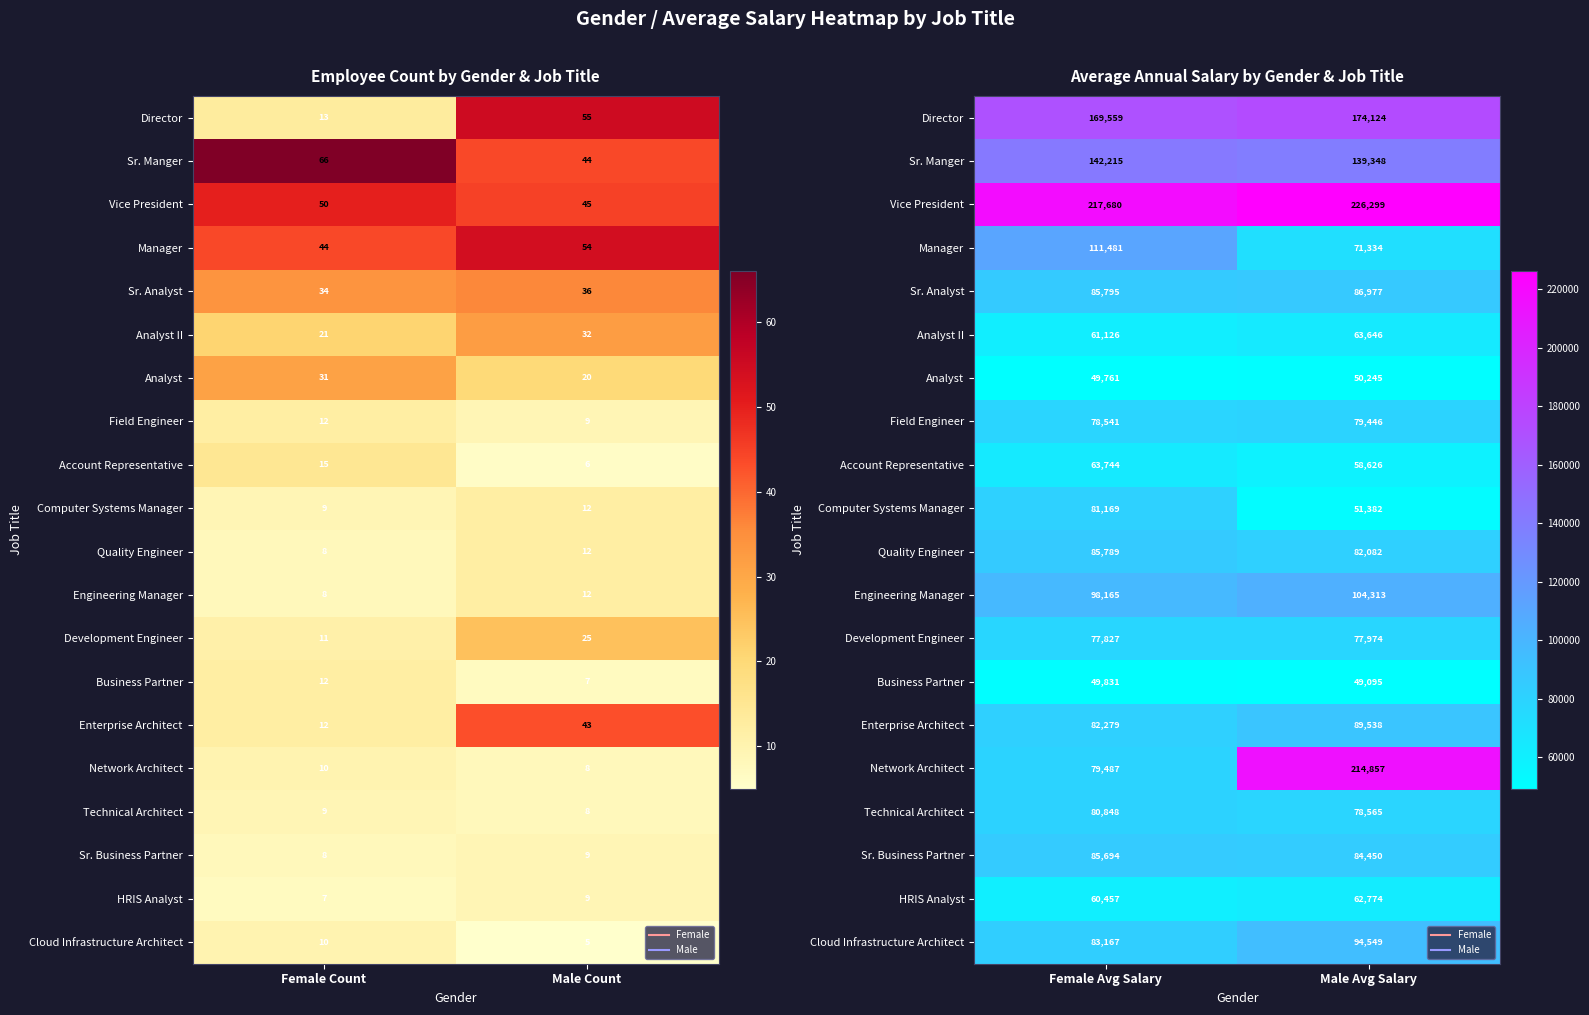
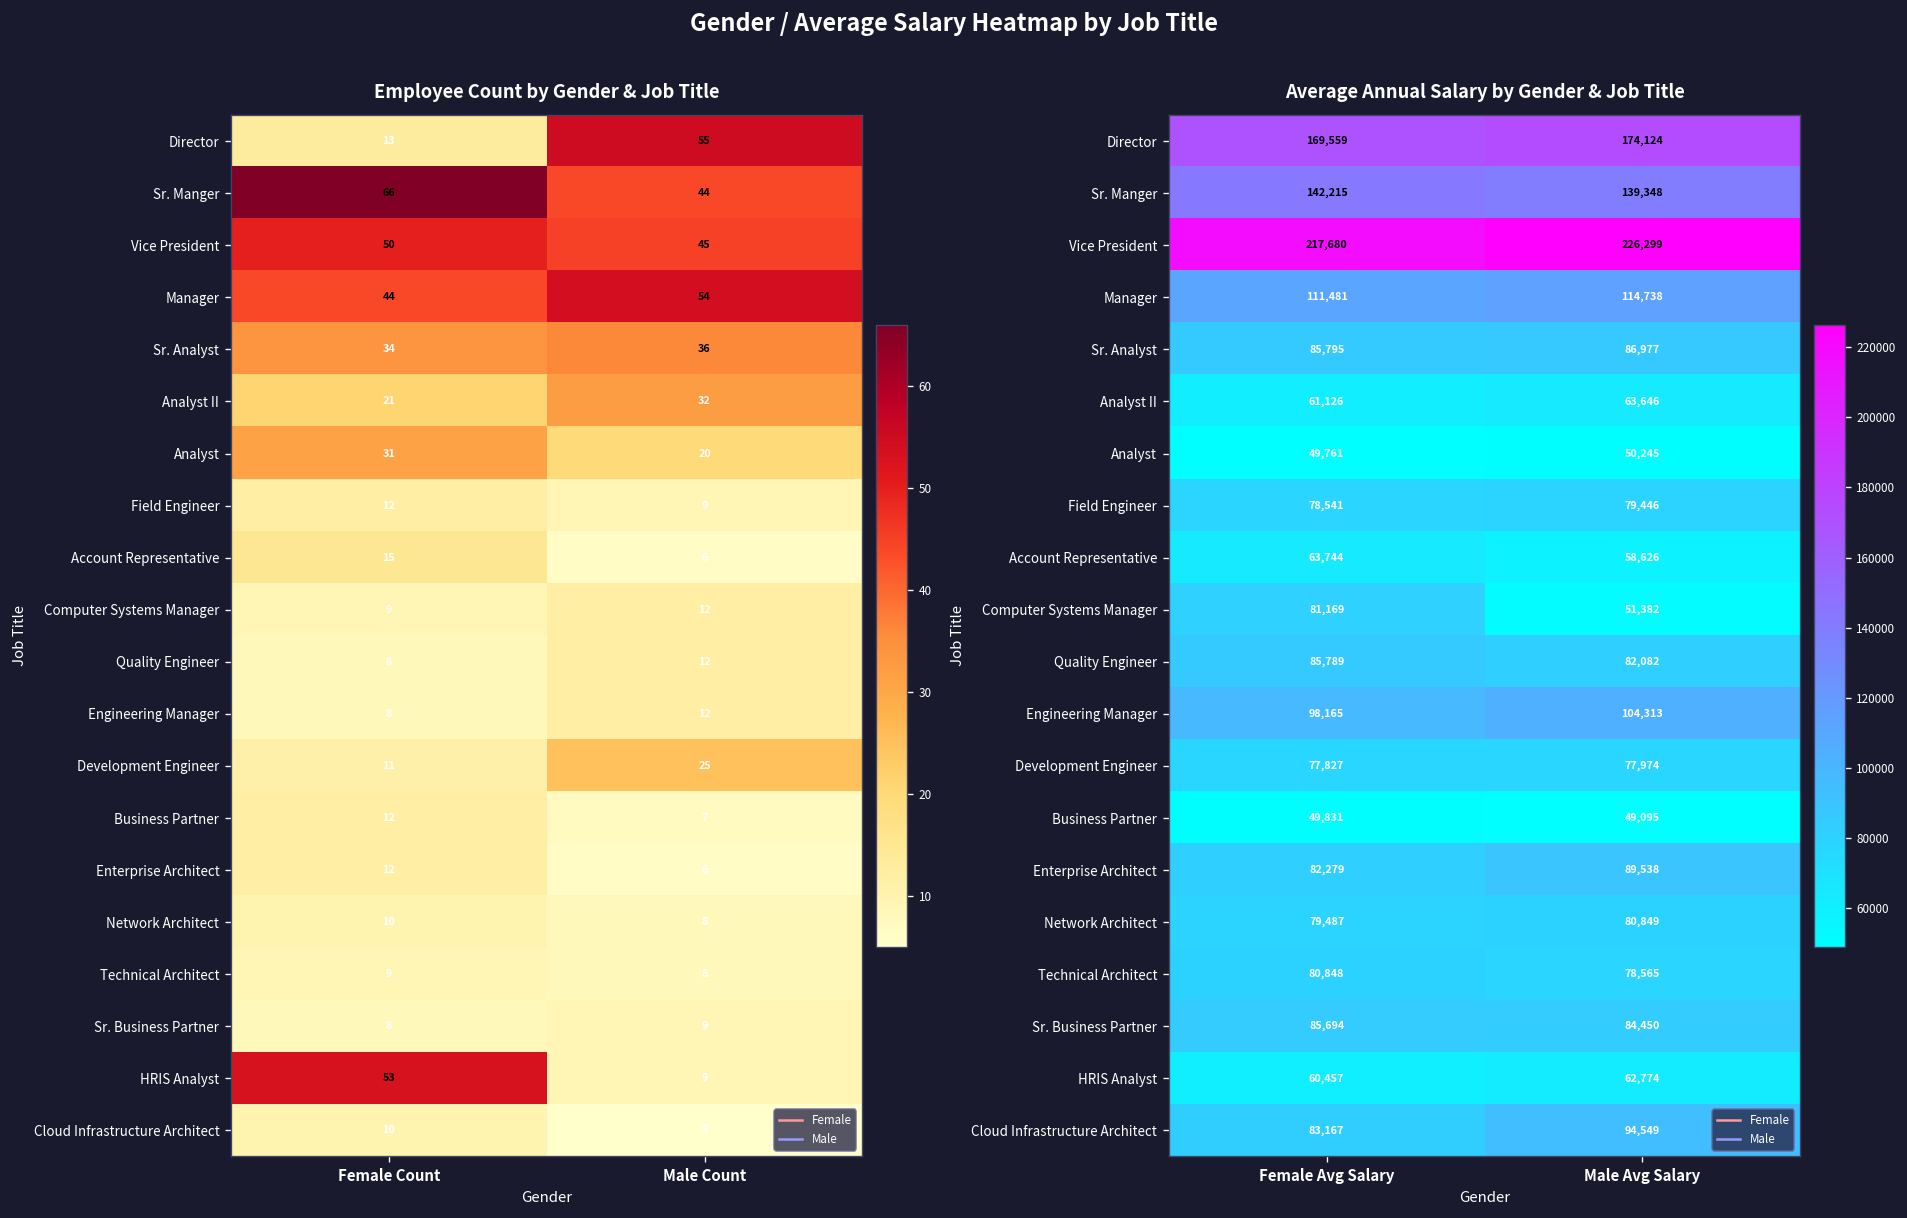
  {
    "Employee Count by Gender & Job Title": {
      "Director": {
        "Female Count": "13",
        "Male Count": "55"
      },
      "Sr. Manger": {
        "Female Count": "66",
        "Male Count": "44"
      },
      "Vice President": {
        "Female Count": "50",
        "Male Count": "45"
      },
      "Manager": {
        "Female Count": "44",
        "Male Count": "54"
      },
      "Sr. Analyst": {
        "Female Count": "34",
        "Male Count": "36"
      },
      "Analyst II": {
        "Female Count": "21",
        "Male Count": "32"
      },
      "Analyst": {
        "Female Count": "31",
        "Male Count": "20"
      },
      "Field Engineer": {
        "Female Count": "12",
        "Male Count": "9"
      },
      "Account Representative": {
        "Female Count": "15",
        "Male Count": "6"
      },
      "Computer Systems Manager": {
        "Female Count": "9",
        "Male Count": "12"
      },
      "Quality Engineer": {
        "Female Count": "8",
        "Male Count": "12"
      },
      "Engineering Manager": {
        "Female Count": "8",
        "Male Count": "12"
      },
      "Development Engineer": {
        "Female Count": "11",
        "Male Count": "25"
      },
      "Business Partner": {
        "Female Count": "12",
        "Male Count": "7"
      },
      "Enterprise Architect": {
        "Female Count": "12",
-       "Male Count": "43"
+       "Male Count": "6"
      },
      "Network Architect": {
        "Female Count": "10",
        "Male Count": "8"
      },
      "Technical Architect": {
        "Female Count": "9",
        "Male Count": "8"
      },
      "Sr. Business Partner": {
        "Female Count": "8",
        "Male Count": "9"
      },
      "HRIS Analyst": {
-       "Female Count": "7",
+       "Female Count": "53",
        "Male Count": "9"
      },
      "Cloud Infrastructure Architect": {
        "Female Count": "10",
        "Male Count": "5"
      }
    },
    "Average Annual Salary by Gender & Job Title": {
      "Director": {
        "Female Avg Salary": "169,559",
        "Male Avg Salary": "174,124"
      },
      "Sr. Manger": {
        "Female Avg Salary": "142,215",
        "Male Avg Salary": "139,348"
      },
      "Vice President": {
        "Female Avg Salary": "217,680",
        "Male Avg Salary": "226,299"
      },
      "Manager": {
        "Female Avg Salary": "111,481",
-       "Male Avg Salary": "71,334"
+       "Male Avg Salary": "114,738"
      },
      "Sr. Analyst": {
        "Female Avg Salary": "85,795",
        "Male Avg Salary": "86,977"
      },
      "Analyst II": {
        "Female Avg Salary": "61,126",
        "Male Avg Salary": "63,646"
      },
      "Analyst": {
        "Female Avg Salary": "49,761",
        "Male Avg Salary": "50,245"
      },
      "Field Engineer": {
        "Female Avg Salary": "78,541",
        "Male Avg Salary": "79,446"
      },
      "Account Representative": {
        "Female Avg Salary": "63,744",
        "Male Avg Salary": "58,626"
      },
      "Computer Systems Manager": {
        "Female Avg Salary": "81,169",
        "Male Avg Salary": "51,382"
      },
      "Quality Engineer": {
        "Female Avg Salary": "85,789",
        "Male Avg Salary": "82,082"
      },
      "Engineering Manager": {
        "Female Avg Salary": "98,165",
        "Male Avg Salary": "104,313"
      },
      "Development Engineer": {
        "Female Avg Salary": "77,827",
        "Male Avg Salary": "77,974"
      },
      "Business Partner": {
        "Female Avg Salary": "49,831",
        "Male Avg Salary": "49,095"
      },
      "Enterprise Architect": {
        "Female Avg Salary": "82,279",
        "Male Avg Salary": "89,538"
      },
      "Network Architect": {
        "Female Avg Salary": "79,487",
-       "Male Avg Salary": "214,857"
+       "Male Avg Salary": "80,849"
      },
      "Technical Architect": {
        "Female Avg Salary": "80,848",
        "Male Avg Salary": "78,565"
      },
      "Sr. Business Partner": {
        "Female Avg Salary": "85,694",
        "Male Avg Salary": "84,450"
      },
      "HRIS Analyst": {
        "Female Avg Salary": "60,457",
        "Male Avg Salary": "62,774"
      },
      "Cloud Infrastructure Architect": {
        "Female Avg Salary": "83,167",
        "Male Avg Salary": "94,549"
      }
    }
  }
